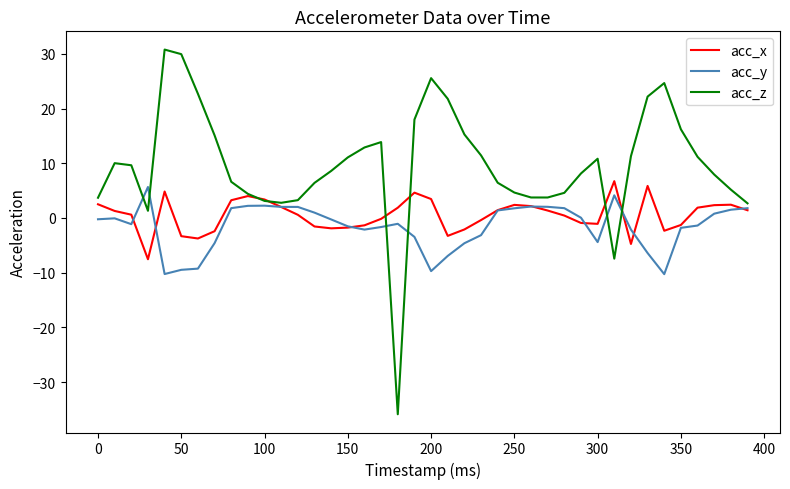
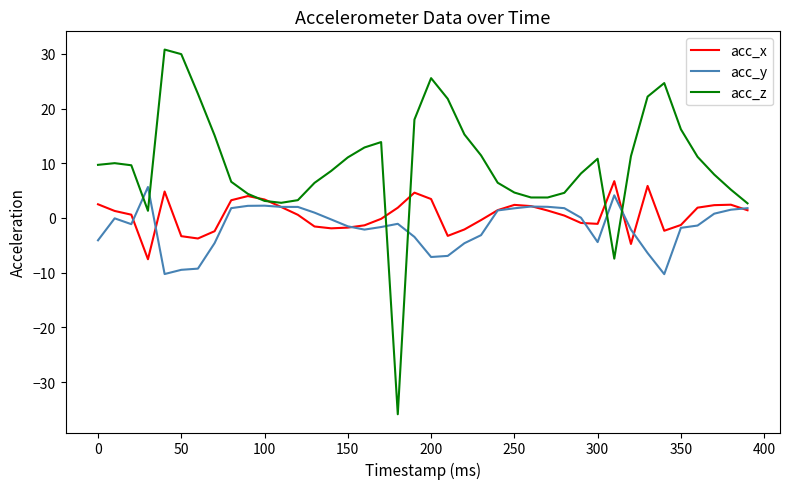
  {
    "acc_x": {
      "0": 3,
      "50": -3,
      "200": 3,
      "250": 2,
      "300": -1,
      "350": -1
    },
    "acc_y": {
-     "0": 0,
+     "0": -4,
      "50": -9,
      "100": 2,
-     "200": -10,
+     "200": -7,
      "250": 2,
      "300": -4,
      "350": -2
    },
    "acc_z": {
-     "0": 4,
+     "0": 10,
      "50": 30,
      "150": 11,
      "200": 26,
      "250": 5,
      "300": 11,
      "350": 16
    }
  }
